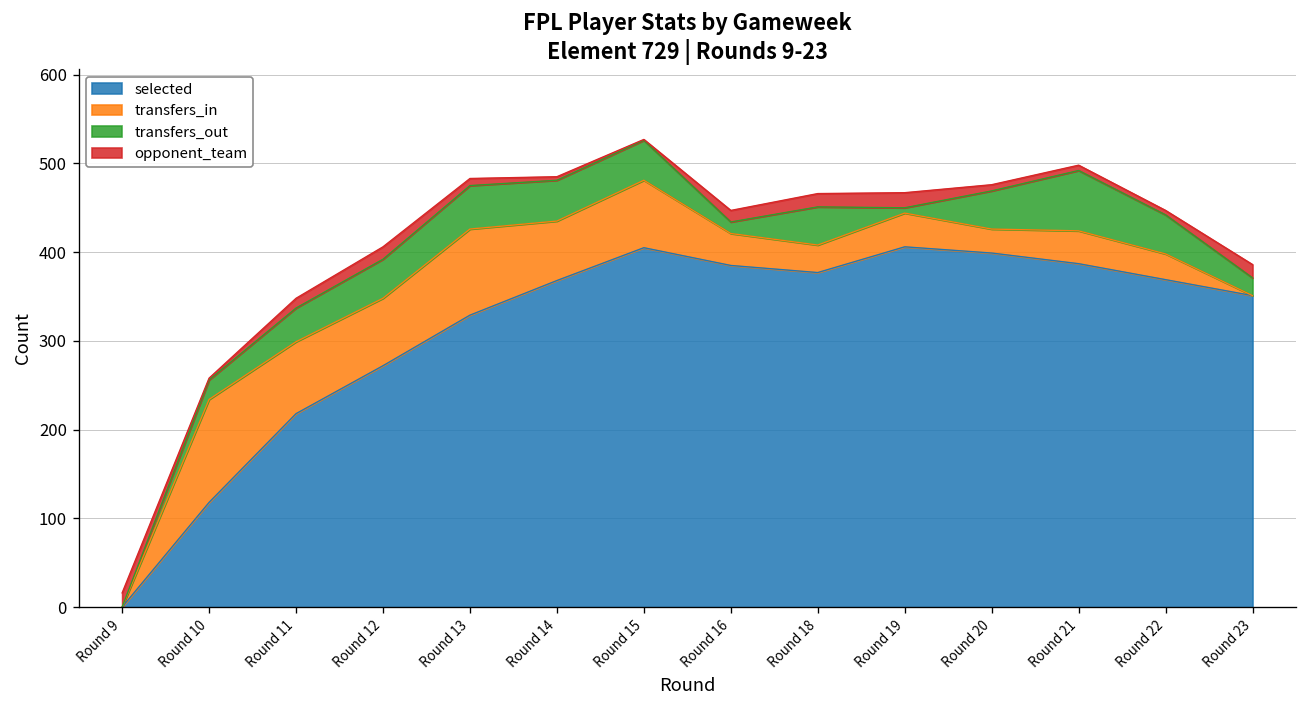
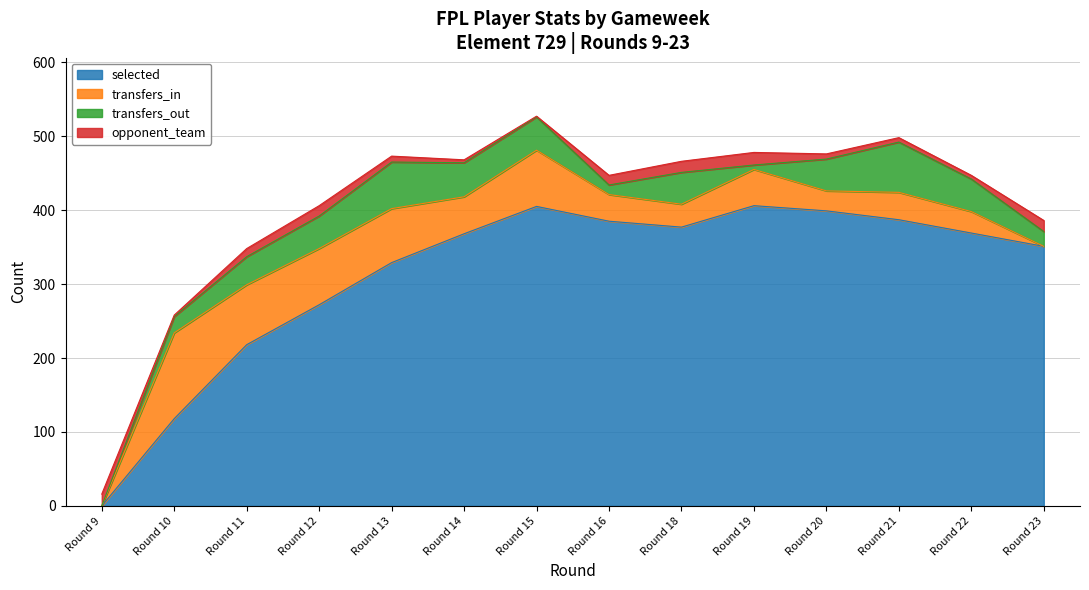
  {
    "selected": {
      "Round 10": 120,
      "Round 11": 220,
      "Round 12": 270,
      "Round 13": 330,
      "Round 14": 370,
      "Round 15": 410,
      "Round 16": 390,
      "Round 18": 380,
      "Round 19": 410,
      "Round 20": 400,
      "Round 21": 390,
      "Round 22": 370
    },
    "transfers_in": {
      "Round 10": 120,
      "Round 11": 80,
      "Round 12": 80,
-     "Round 13": 100,
-     "Round 14": 70,
+     "Round 13": 70,
+     "Round 14": 50,
      "Round 15": 80,
      "Round 16": 40,
      "Round 18": 30,
-     "Round 19": 40,
+     "Round 19": 50,
      "Round 20": 30,
      "Round 21": 40,
      "Round 22": 30
    },
    "transfers_out": {
      "Round 11": 40,
      "Round 12": 40,
-     "Round 13": 50,
+     "Round 13": 60,
      "Round 14": 50,
      "Round 16": 10,
      "Round 18": 40,
      "Round 19": 10,
      "Round 20": 40,
      "Round 21": 70,
      "Round 22": 40,
      "Round 23": 20
    },
    "opponent_team": {
      "Round 9": 20,
      "Round 11": 10,
      "Round 12": 10,
      "Round 13": 10,
      "Round 14": 0,
      "Round 16": 10,
      "Round 18": 20,
      "Round 19": 20,
      "Round 20": 10,
      "Round 21": 10,
      "Round 22": 10,
      "Round 23": 20
    }
  }
